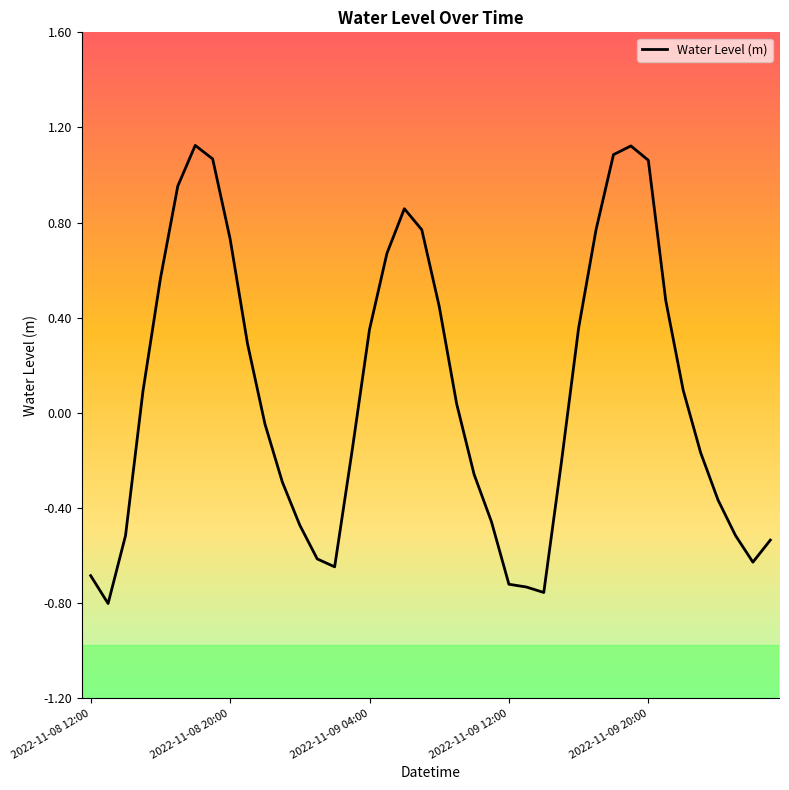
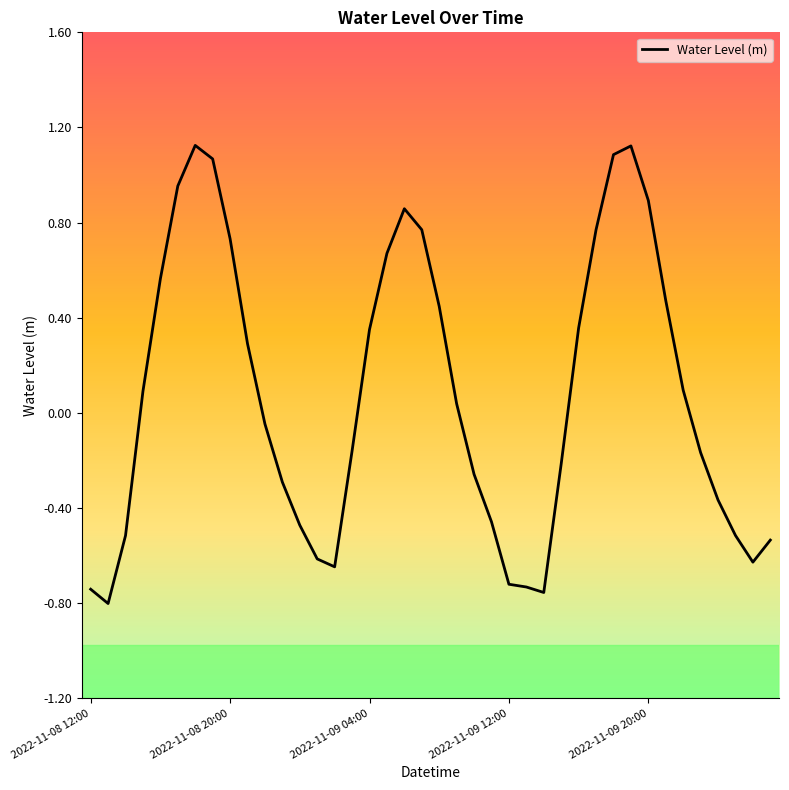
  {
-   "2022-11-08 12:00": -0.68,
+   "2022-11-08 12:00": -0.74,
    "2022-11-08 20:00": 0.73,
    "2022-11-09 04:00": 0.35,
    "2022-11-09 12:00": -0.72,
-   "2022-11-09 20:00": 1.06
+   "2022-11-09 20:00": 0.89
  }
